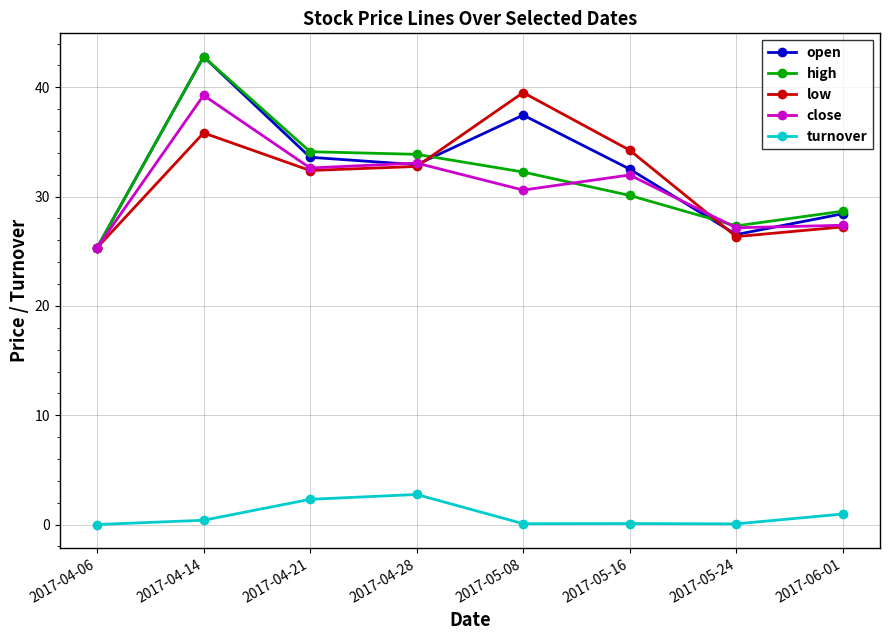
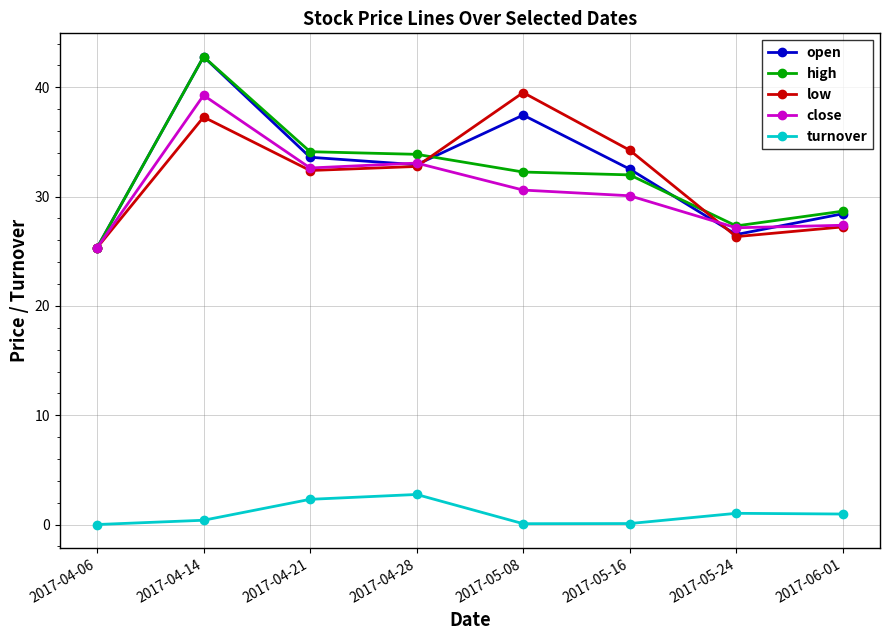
  {
    "open": {
      "2017-04-21": 33.6,
      "2017-05-08": 37.5,
      "2017-05-16": 32.5,
      "2017-06-01": 28.4
    },
    "high": {
      "2017-04-21": 34.1,
      "2017-04-28": 33.9,
      "2017-05-08": 32.3,
-     "2017-05-16": 30.1,
+     "2017-05-16": 32.0,
      "2017-06-01": 28.7
    },
    "low": {
-     "2017-04-14": 35.8,
+     "2017-04-14": 37.3,
      "2017-05-08": 39.5,
      "2017-05-16": 34.3
    },
    "close": {
      "2017-04-14": 39.3,
      "2017-05-08": 30.6,
-     "2017-05-16": 32.0
+     "2017-05-16": 30.1
    },
    "turnover": {
      "2017-04-06": 0.0,
      "2017-04-14": 0.4,
      "2017-04-21": 2.3,
      "2017-04-28": 2.8,
      "2017-05-08": 0.1,
      "2017-05-16": 0.1,
-     "2017-05-24": 0.1,
+     "2017-05-24": 1.0,
      "2017-06-01": 1.0
    }
  }
